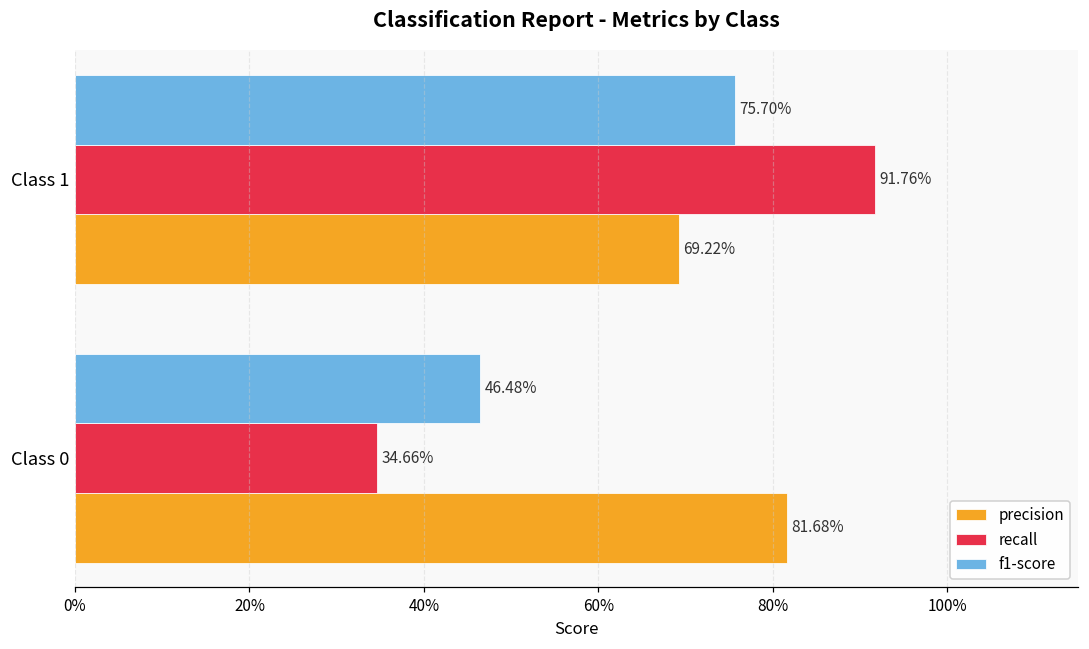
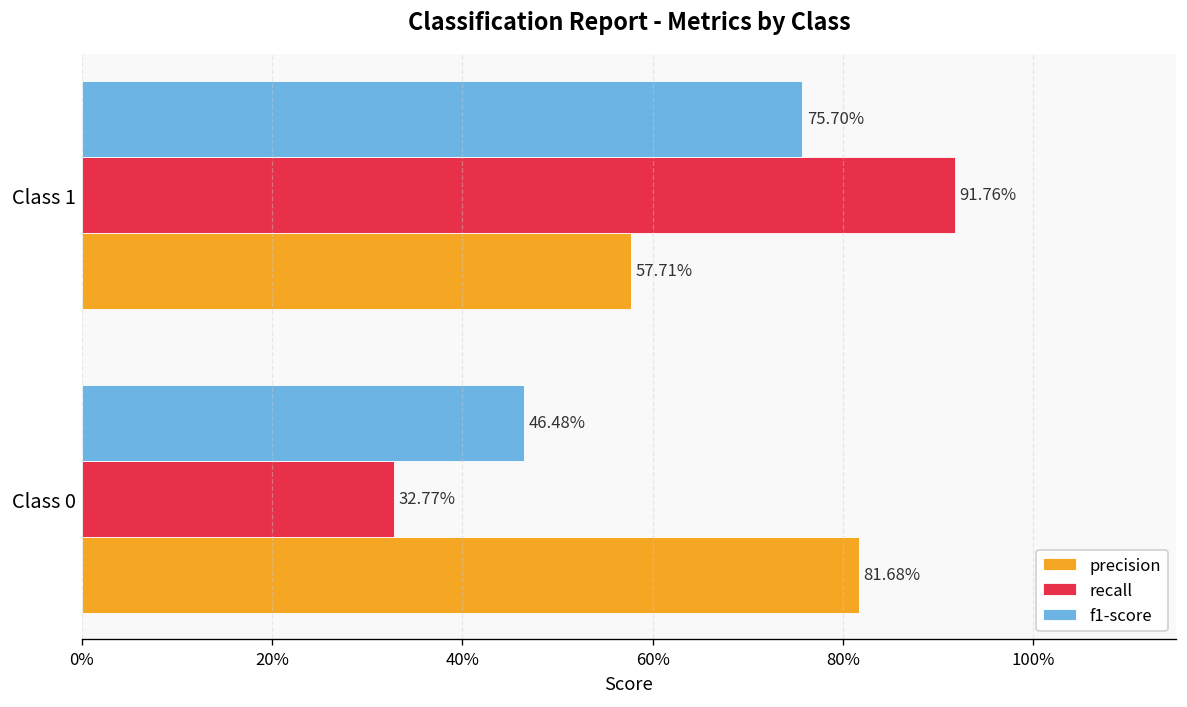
  {
    "precision": {
-     "Class 1": "69.22%",
+     "Class 1": "57.71%",
      "Class 0": "81.68%"
    },
    "recall": {
      "Class 1": "91.76%",
-     "Class 0": "34.66%"
+     "Class 0": "32.77%"
    },
    "f1-score": {
      "Class 1": "75.70%",
      "Class 0": "46.48%"
    }
  }
